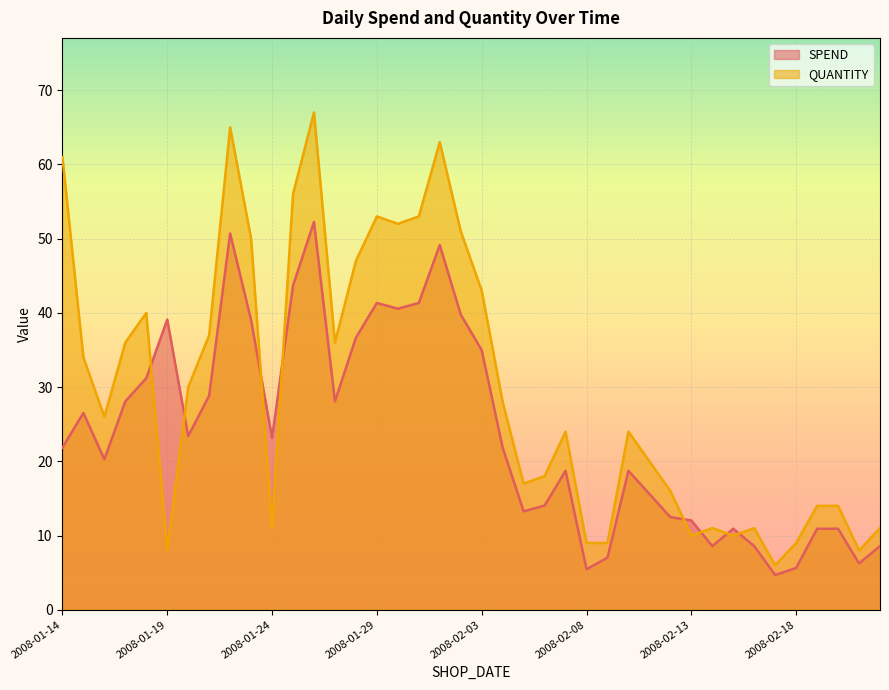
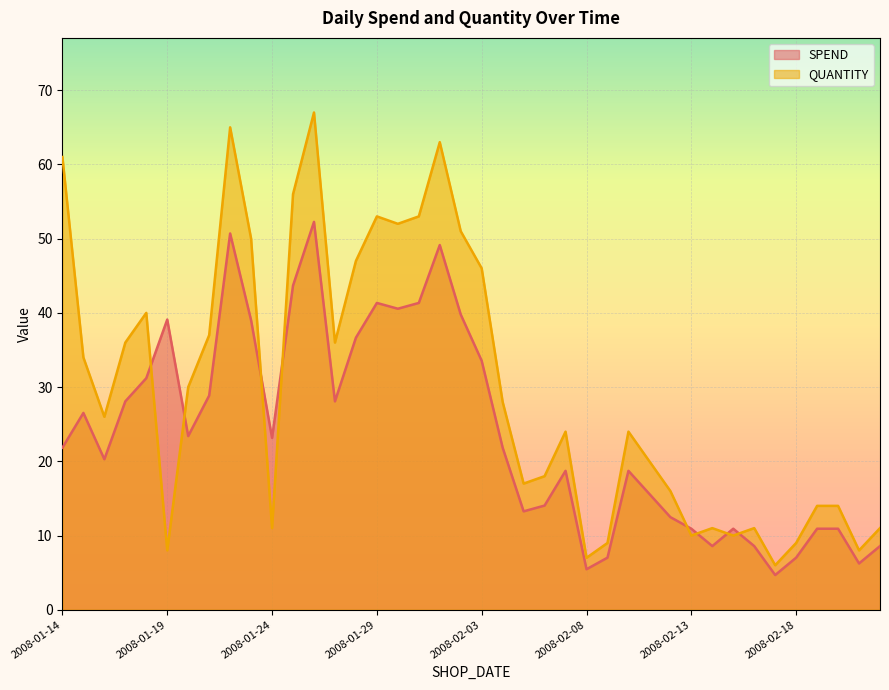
  {
    "SPEND": {
      "2008-01-14": 22,
      "2008-01-19": 39,
      "2008-01-24": 23,
      "2008-01-29": 41,
-     "2008-02-03": 35,
+     "2008-02-03": 34,
      "2008-02-08": 5,
-     "2008-02-13": 12,
-     "2008-02-18": 6
+     "2008-02-13": 11,
+     "2008-02-18": 7
    },
    "QUANTITY": {
      "2008-01-14": 61,
      "2008-01-19": 8,
      "2008-01-24": 11,
      "2008-01-29": 53,
-     "2008-02-03": 43,
-     "2008-02-08": 9,
+     "2008-02-03": 46,
+     "2008-02-08": 7,
      "2008-02-13": 10,
      "2008-02-18": 9
    }
  }
